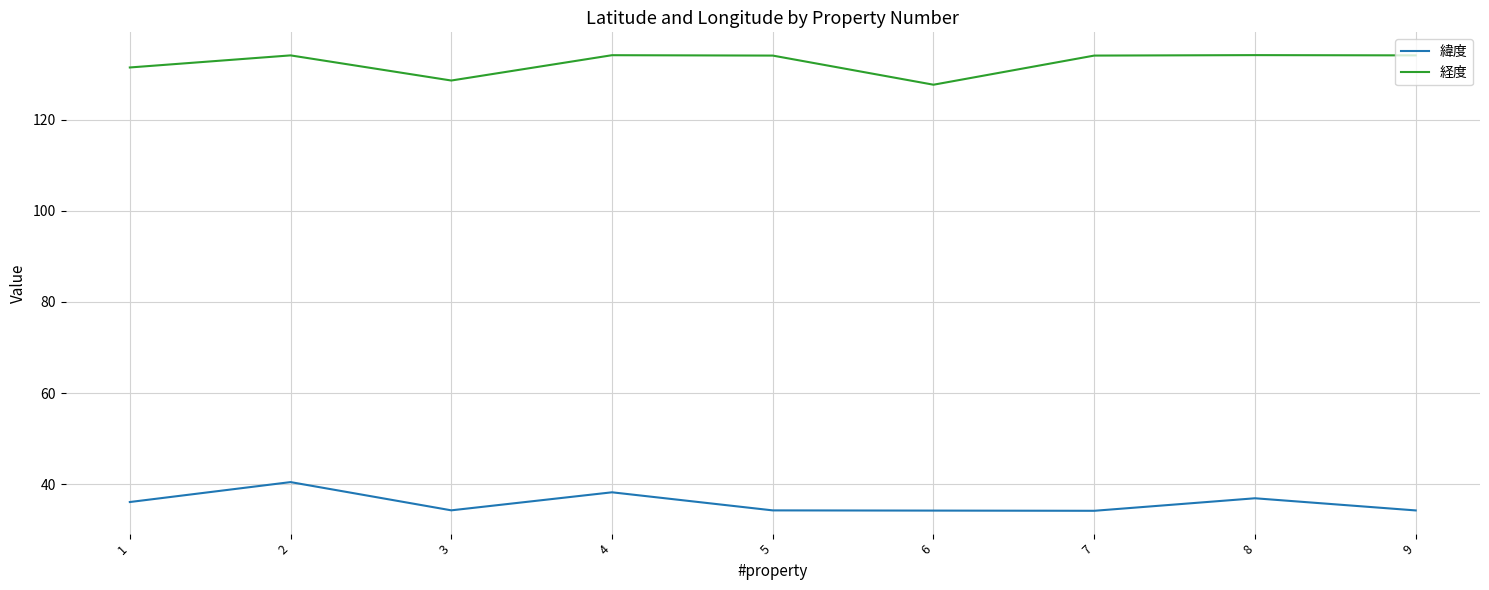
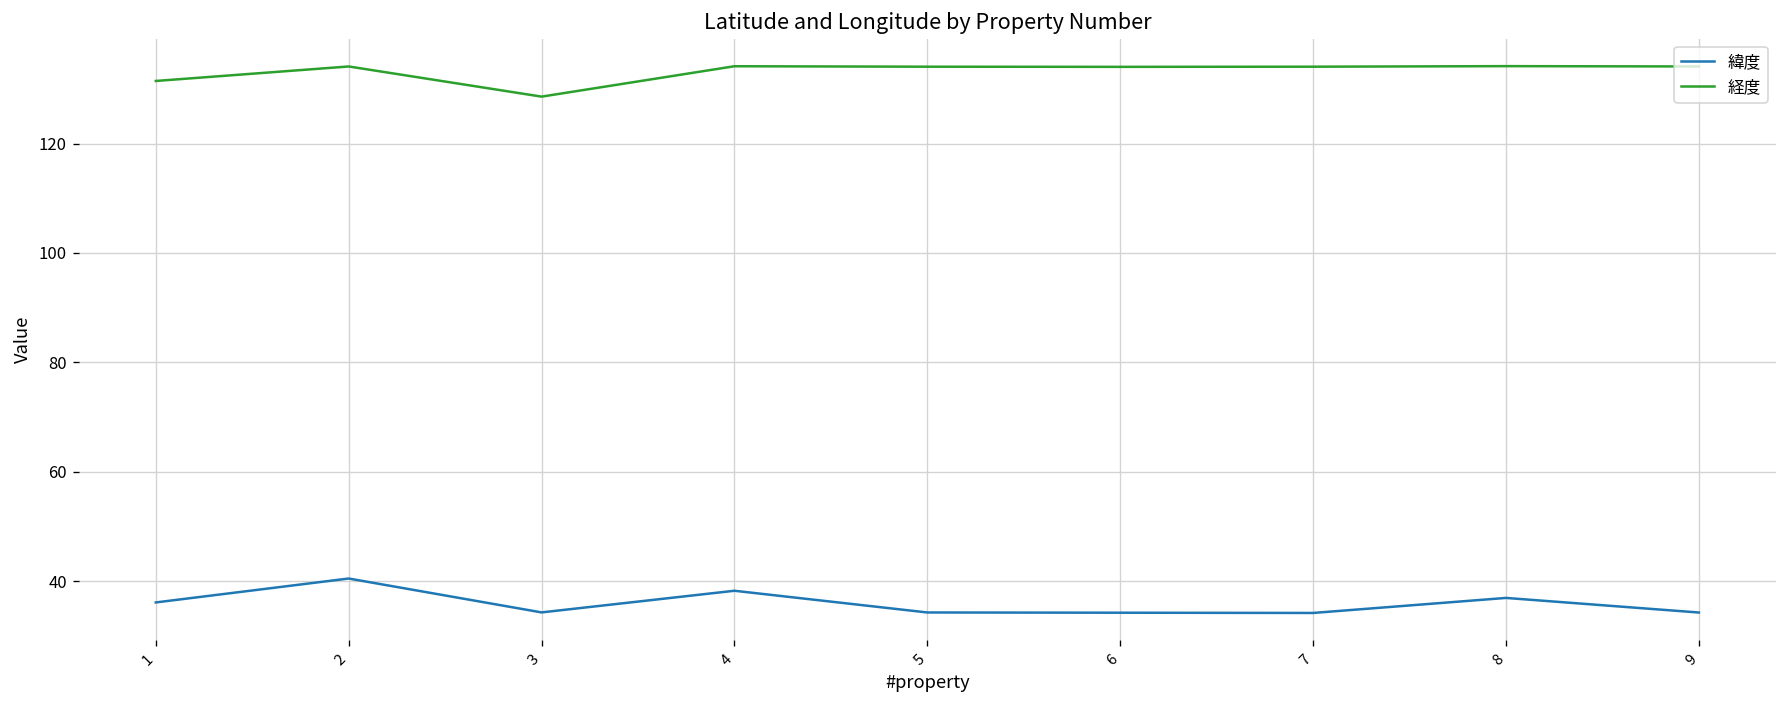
  {
    "緯度": {
      "1": 36,
      "2": 40,
      "3": 34,
      "4": 38,
      "5": 34,
      "6": 34,
      "7": 34,
      "8": 37,
      "9": 34
    },
    "経度": {
      "1": 131,
      "2": 134,
      "3": 129,
      "4": 134,
      "5": 134,
-     "6": 128,
+     "6": 134,
      "7": 134,
      "8": 134
    }
  }
